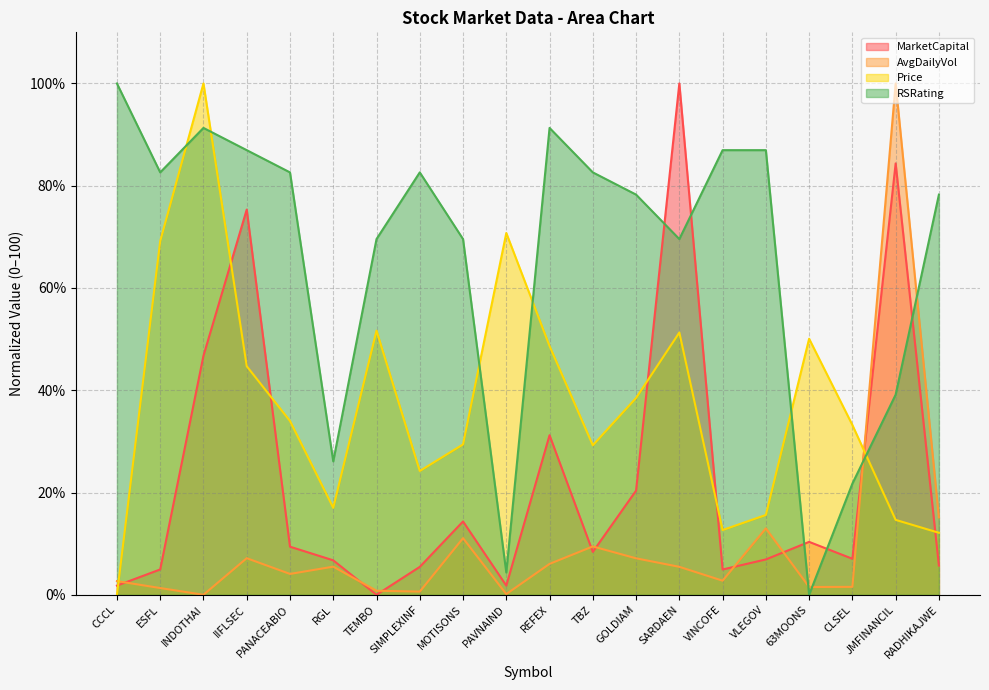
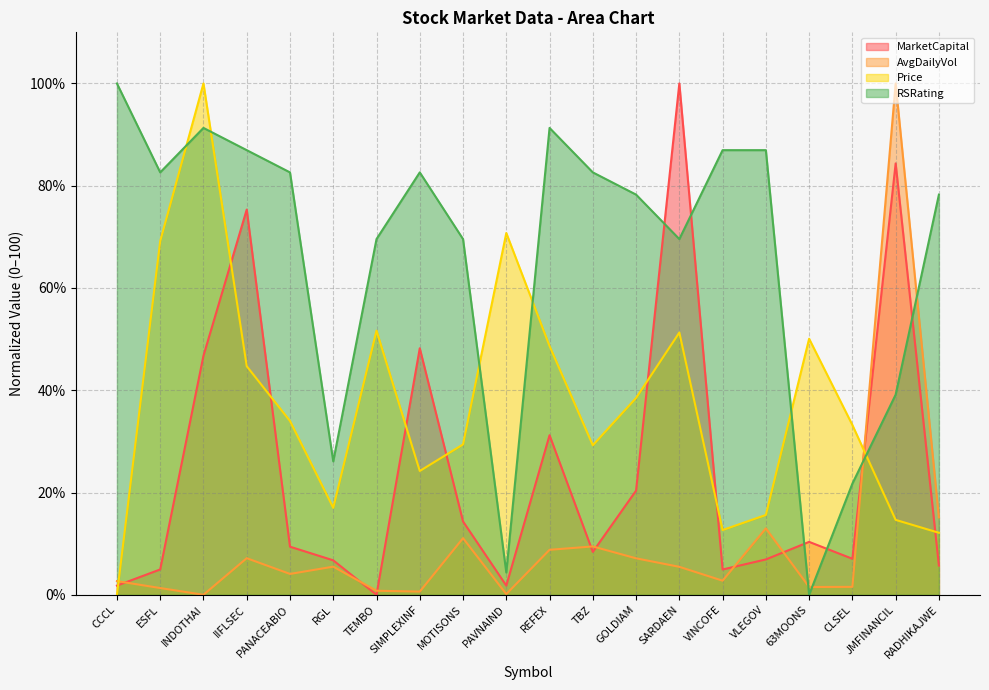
  {
    "MarketCapital": {
      "CCCL": "2%",
      "ESFL": "5%",
      "INDOTHAI": "47%",
      "IIFLSEC": "75%",
      "PANACEABIO": "9%",
      "RGL": "7%",
      "TEMBO": "0%",
-     "SIMPLEXINF": "5%",
+     "SIMPLEXINF": "48%",
      "MOTISONS": "14%",
      "PAVNAIND": "2%",
      "REFEX": "31%",
      "TBZ": "8%",
      "GOLDIAM": "20%",
      "SARDAEN": "100%",
      "VINCOFE": "5%",
      "VLEGOV": "7%",
      "63MOONS": "10%",
      "CLSEL": "7%",
      "JMFINANCIL": "84%",
      "RADHIKAJWE": "6%"
    },
    "AvgDailyVol": {
      "CCCL": "3%",
      "ESFL": "1%",
      "INDOTHAI": "0%",
      "IIFLSEC": "7%",
      "PANACEABIO": "4%",
      "RGL": "5%",
      "TEMBO": "1%",
      "SIMPLEXINF": "1%",
      "MOTISONS": "11%",
      "PAVNAIND": "0%",
-     "REFEX": "6%",
+     "REFEX": "9%",
      "TBZ": "9%",
      "GOLDIAM": "7%",
      "SARDAEN": "5%",
      "VINCOFE": "3%",
      "VLEGOV": "13%",
      "63MOONS": "2%",
      "CLSEL": "2%",
      "RADHIKAJWE": "15%"
    },
    "Price": {
      "CCCL": "0%",
      "ESFL": "69%",
      "INDOTHAI": "100%",
      "IIFLSEC": "45%",
      "PANACEABIO": "34%",
      "RGL": "17%",
      "TEMBO": "52%",
      "SIMPLEXINF": "24%",
      "MOTISONS": "29%",
      "PAVNAIND": "71%",
      "REFEX": "49%",
      "TBZ": "29%",
      "GOLDIAM": "38%",
      "SARDAEN": "51%",
      "VINCOFE": "13%",
      "VLEGOV": "16%",
      "63MOONS": "50%",
      "CLSEL": "33%",
      "JMFINANCIL": "15%",
      "RADHIKAJWE": "12%"
    },
    "RSRating": {
      "CCCL": "100%",
      "ESFL": "83%",
      "INDOTHAI": "91%",
      "IIFLSEC": "87%",
      "PANACEABIO": "83%",
      "RGL": "26%",
      "TEMBO": "70%",
      "SIMPLEXINF": "83%",
      "MOTISONS": "70%",
      "PAVNAIND": "4%",
      "REFEX": "91%",
      "TBZ": "83%",
      "GOLDIAM": "78%",
      "SARDAEN": "70%",
      "VINCOFE": "87%",
      "VLEGOV": "87%",
      "63MOONS": "0%",
      "CLSEL": "22%",
      "JMFINANCIL": "39%",
      "RADHIKAJWE": "78%"
    }
  }
